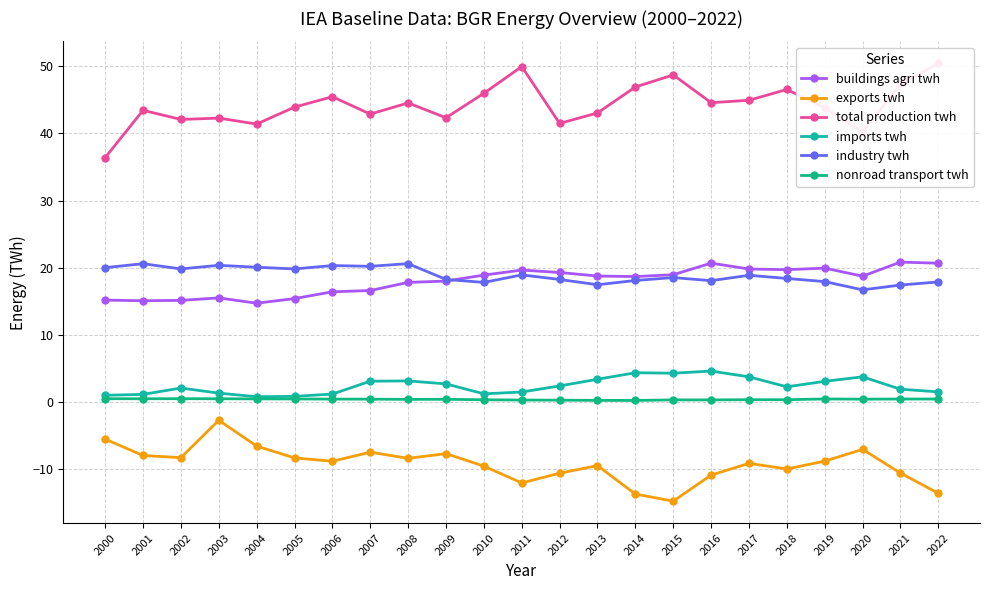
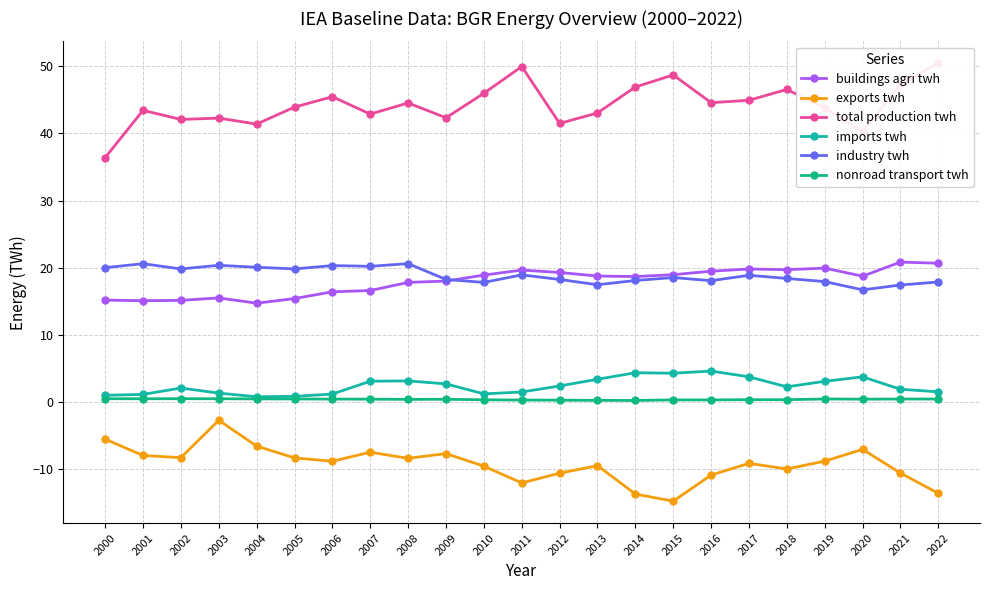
  {
    "buildings agri twh": {
      "2000": 15,
      "2001": 15,
      "2002": 15,
      "2003": 15,
      "2004": 15,
      "2005": 15,
      "2006": 16,
      "2007": 17,
      "2008": 18,
      "2010": 19,
      "2011": 20,
      "2012": 19,
      "2013": 19,
      "2014": 19,
      "2015": 19,
-     "2016": 21,
+     "2016": 19,
      "2017": 20,
      "2018": 20,
      "2019": 20,
      "2020": 19,
      "2021": 21,
      "2022": 21
    },
    "exports twh": {
      "2000": -6,
      "2001": -8,
      "2002": -8,
      "2003": -3,
      "2004": -7,
      "2005": -8,
      "2006": -9,
      "2007": -8,
      "2008": -8,
      "2009": -8,
      "2010": -10,
      "2011": -12,
      "2012": -11,
      "2013": -10,
      "2014": -14,
      "2015": -15,
      "2016": -11,
      "2017": -9,
      "2018": -10,
      "2019": -9,
      "2020": -7,
      "2021": -11,
      "2022": -14
    },
    "total production twh": {
      "2000": 36,
      "2001": 43,
      "2002": 42,
      "2003": 42,
      "2004": 41,
      "2005": 44,
      "2006": 45,
      "2007": 43,
      "2008": 45,
      "2009": 42,
      "2010": 46,
      "2011": 50,
      "2012": 42,
      "2013": 43,
      "2014": 47,
      "2015": 49,
      "2016": 45,
      "2017": 45,
      "2018": 47
    },
    "industry twh": {
      "2000": 20,
      "2001": 21,
      "2002": 20,
      "2003": 20,
      "2004": 20,
      "2005": 20,
      "2006": 20,
      "2007": 20,
      "2008": 21,
      "2010": 18,
      "2011": 19,
      "2012": 18,
      "2013": 17,
      "2014": 18,
      "2015": 19,
      "2016": 18,
      "2017": 19,
      "2018": 18,
      "2019": 18,
      "2020": 17,
      "2021": 17,
      "2022": 18
    }
  }
